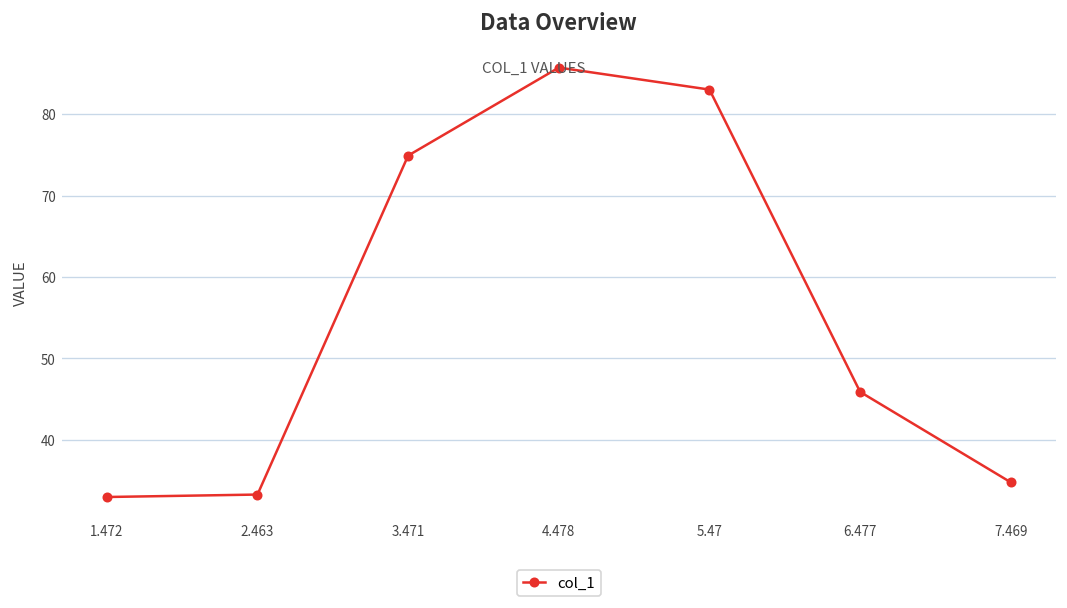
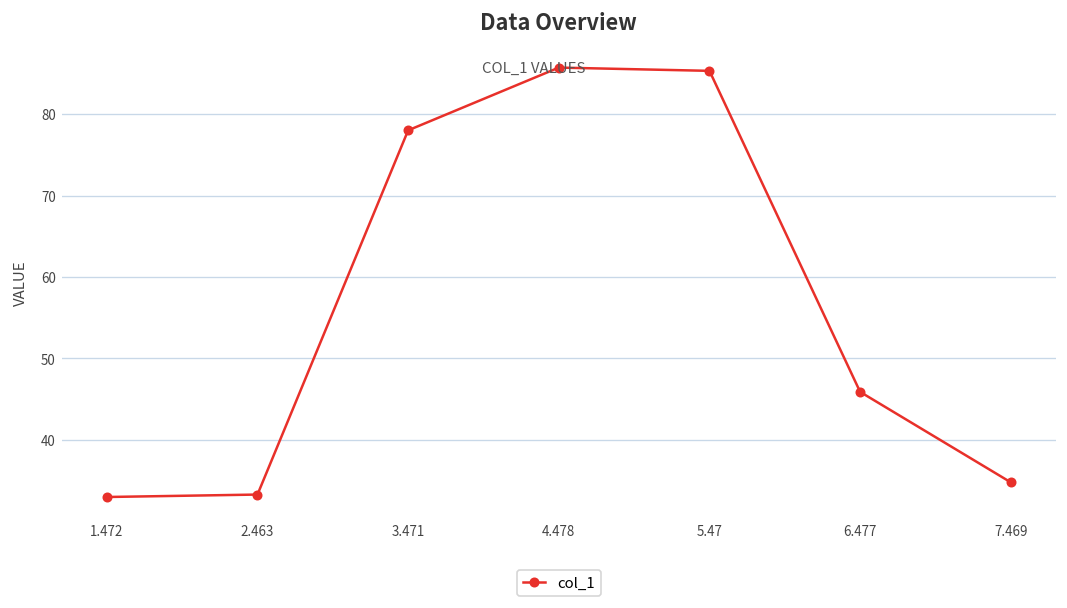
  {
    "1.472": 33,
    "2.463": 33,
-   "3.471": 75,
+   "3.471": 78,
    "4.478": 86,
-   "5.47": 83,
+   "5.47": 85,
    "6.477": 46,
    "7.469": 35
  }
